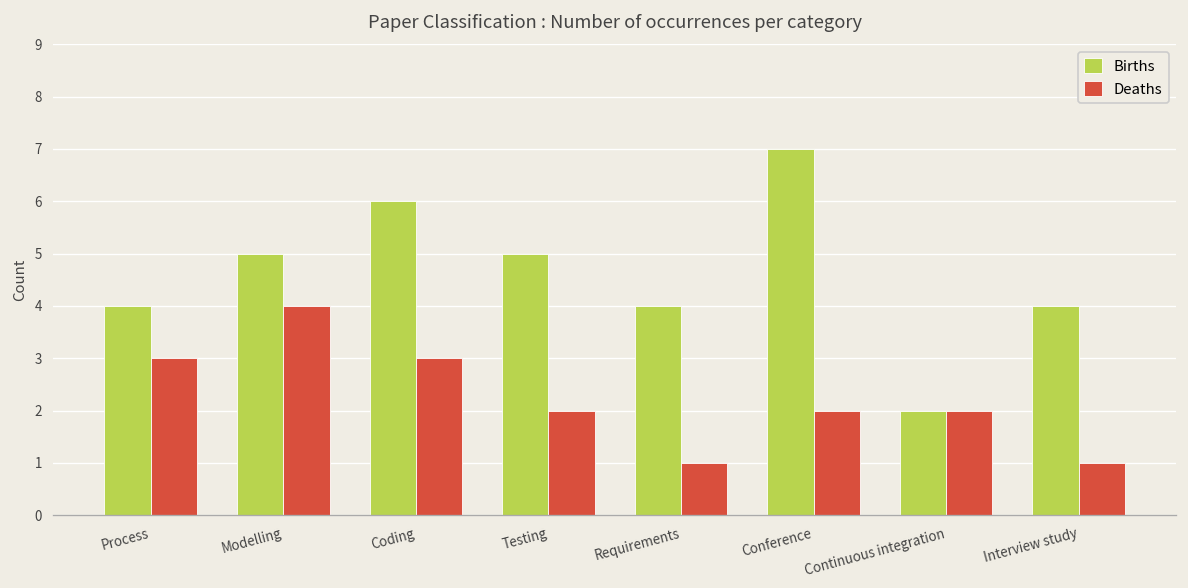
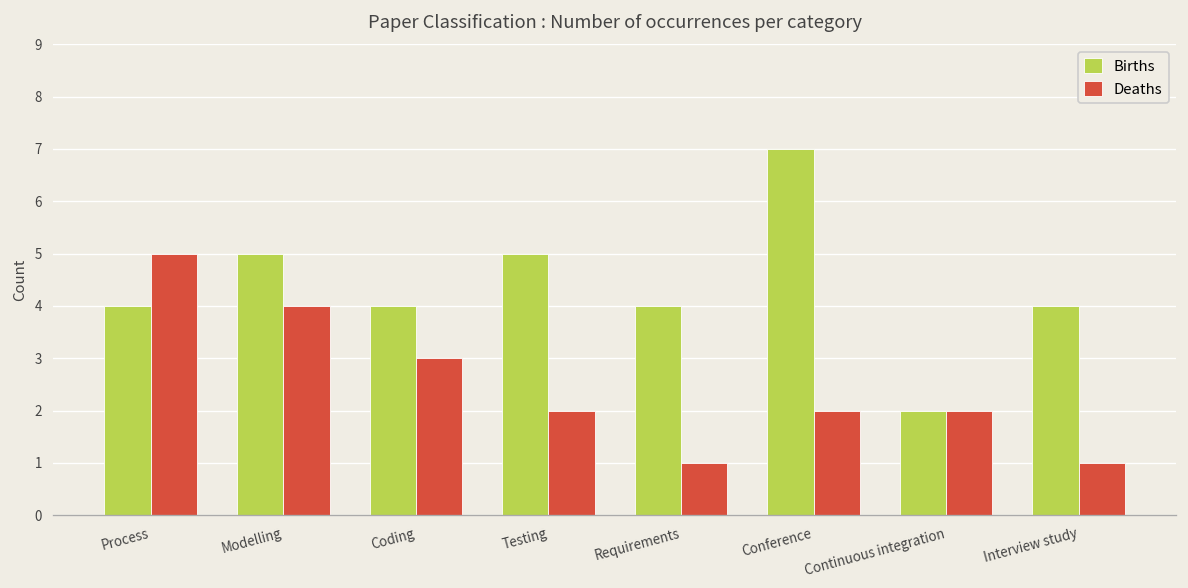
  {
    "Births": {
      "Process": 4,
      "Modelling": 5,
-     "Coding": 6,
+     "Coding": 4,
      "Testing": 5,
      "Requirements": 4,
      "Conference": 7,
      "Continuous integration": 2,
      "Interview study": 4
    },
    "Deaths": {
-     "Process": 3,
+     "Process": 5,
      "Modelling": 4,
      "Coding": 3,
      "Testing": 2,
      "Requirements": 1,
      "Conference": 2,
      "Continuous integration": 2,
      "Interview study": 1
    }
  }
